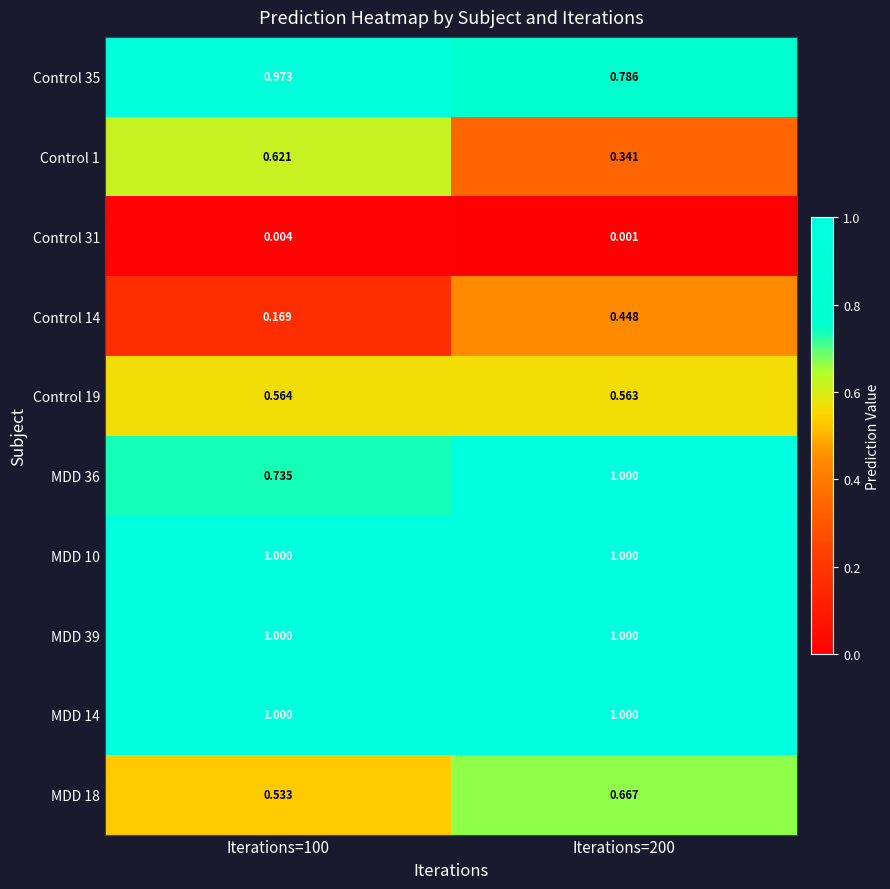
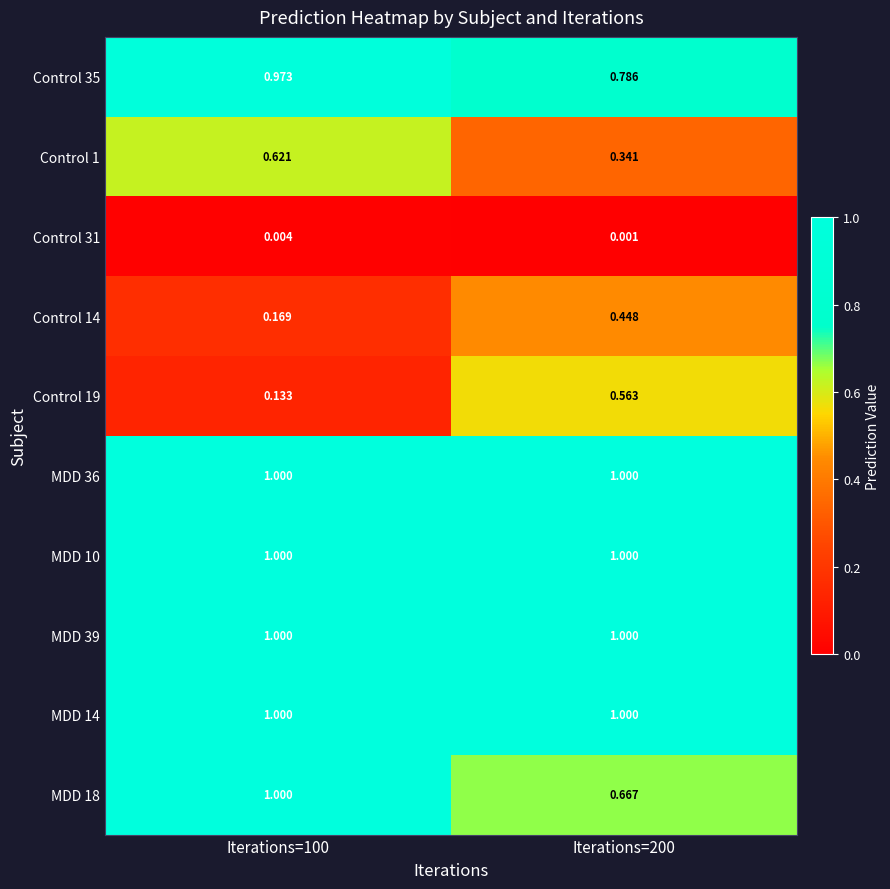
  {
    "Control 35": {
      "Iterations=100": 0.973,
      "Iterations=200": 0.786
    },
    "Control 1": {
      "Iterations=100": 0.621,
      "Iterations=200": 0.341
    },
    "Control 31": {
      "Iterations=100": 0.004,
      "Iterations=200": 0.001
    },
    "Control 14": {
      "Iterations=100": 0.169,
      "Iterations=200": 0.448
    },
    "Control 19": {
-     "Iterations=100": 0.564,
+     "Iterations=100": 0.133,
      "Iterations=200": 0.563
    },
    "MDD 36": {
-     "Iterations=100": 0.735,
+     "Iterations=100": 1.000,
      "Iterations=200": 1.000
    },
    "MDD 10": {
      "Iterations=100": 1.000,
      "Iterations=200": 1.000
    },
    "MDD 39": {
      "Iterations=100": 1.000,
      "Iterations=200": 1.000
    },
    "MDD 14": {
      "Iterations=100": 1.000,
      "Iterations=200": 1.000
    },
    "MDD 18": {
-     "Iterations=100": 0.533,
+     "Iterations=100": 1.000,
      "Iterations=200": 0.667
    }
  }
